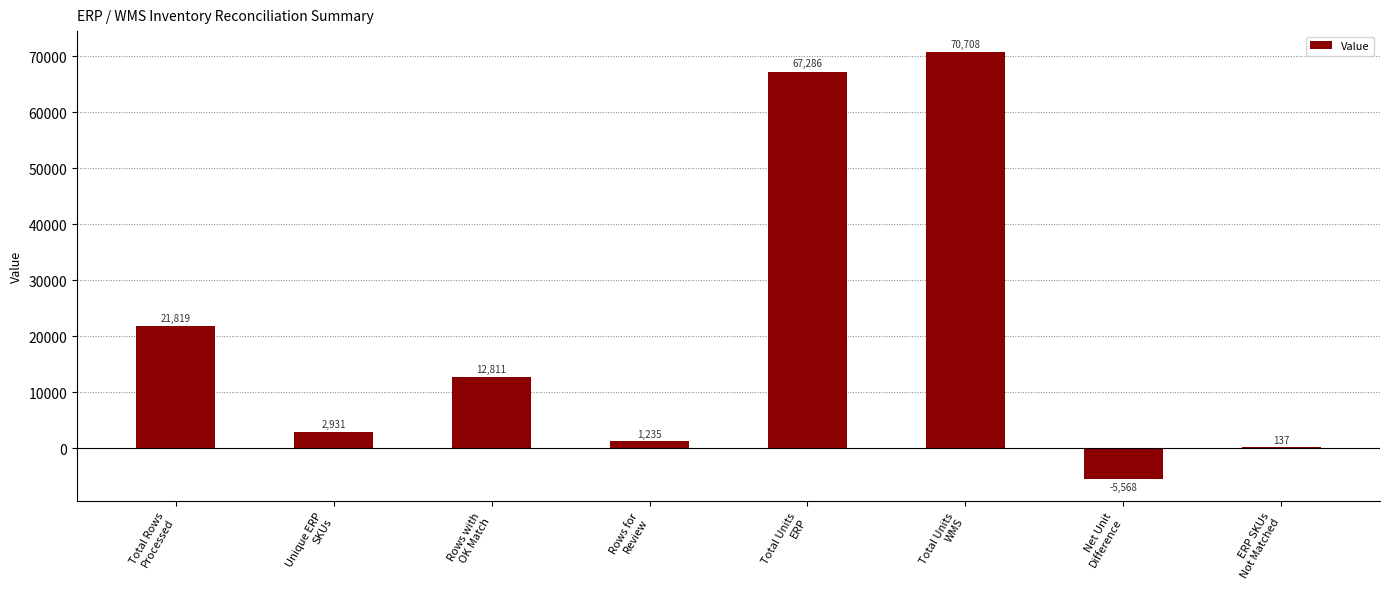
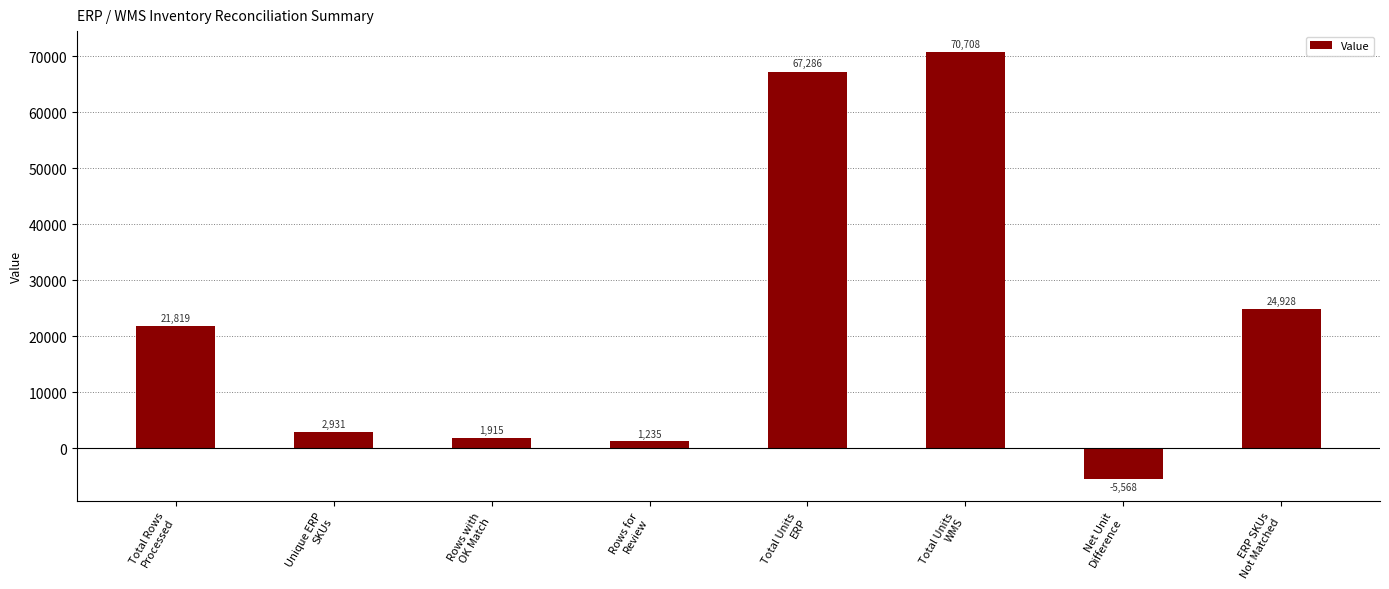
  {
    "Total Rows Processed": "21,819",
    "Unique ERP SKUs": "2,931",
-   "Rows with OK Match": "12,811",
+   "Rows with OK Match": "1,915",
    "Rows for Review": "1,235",
    "Total Units ERP": "67,286",
    "Total Units WMS": "70,708",
    "Net Unit Difference": "-5,568",
-   "ERP SKUs Not Matched": "137"
+   "ERP SKUs Not Matched": "24,928"
  }
